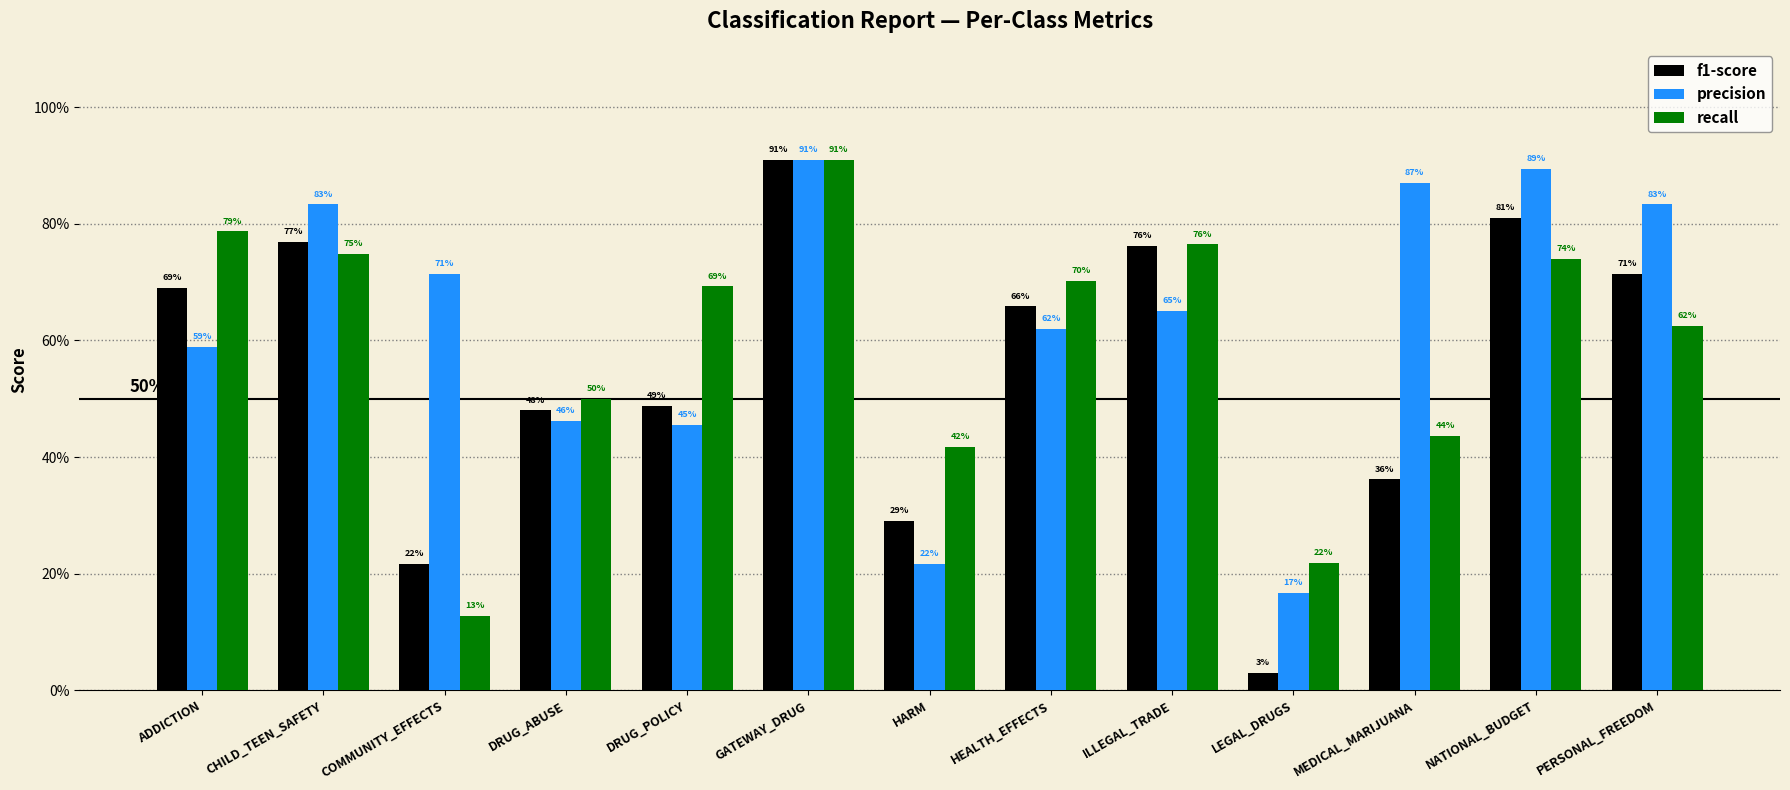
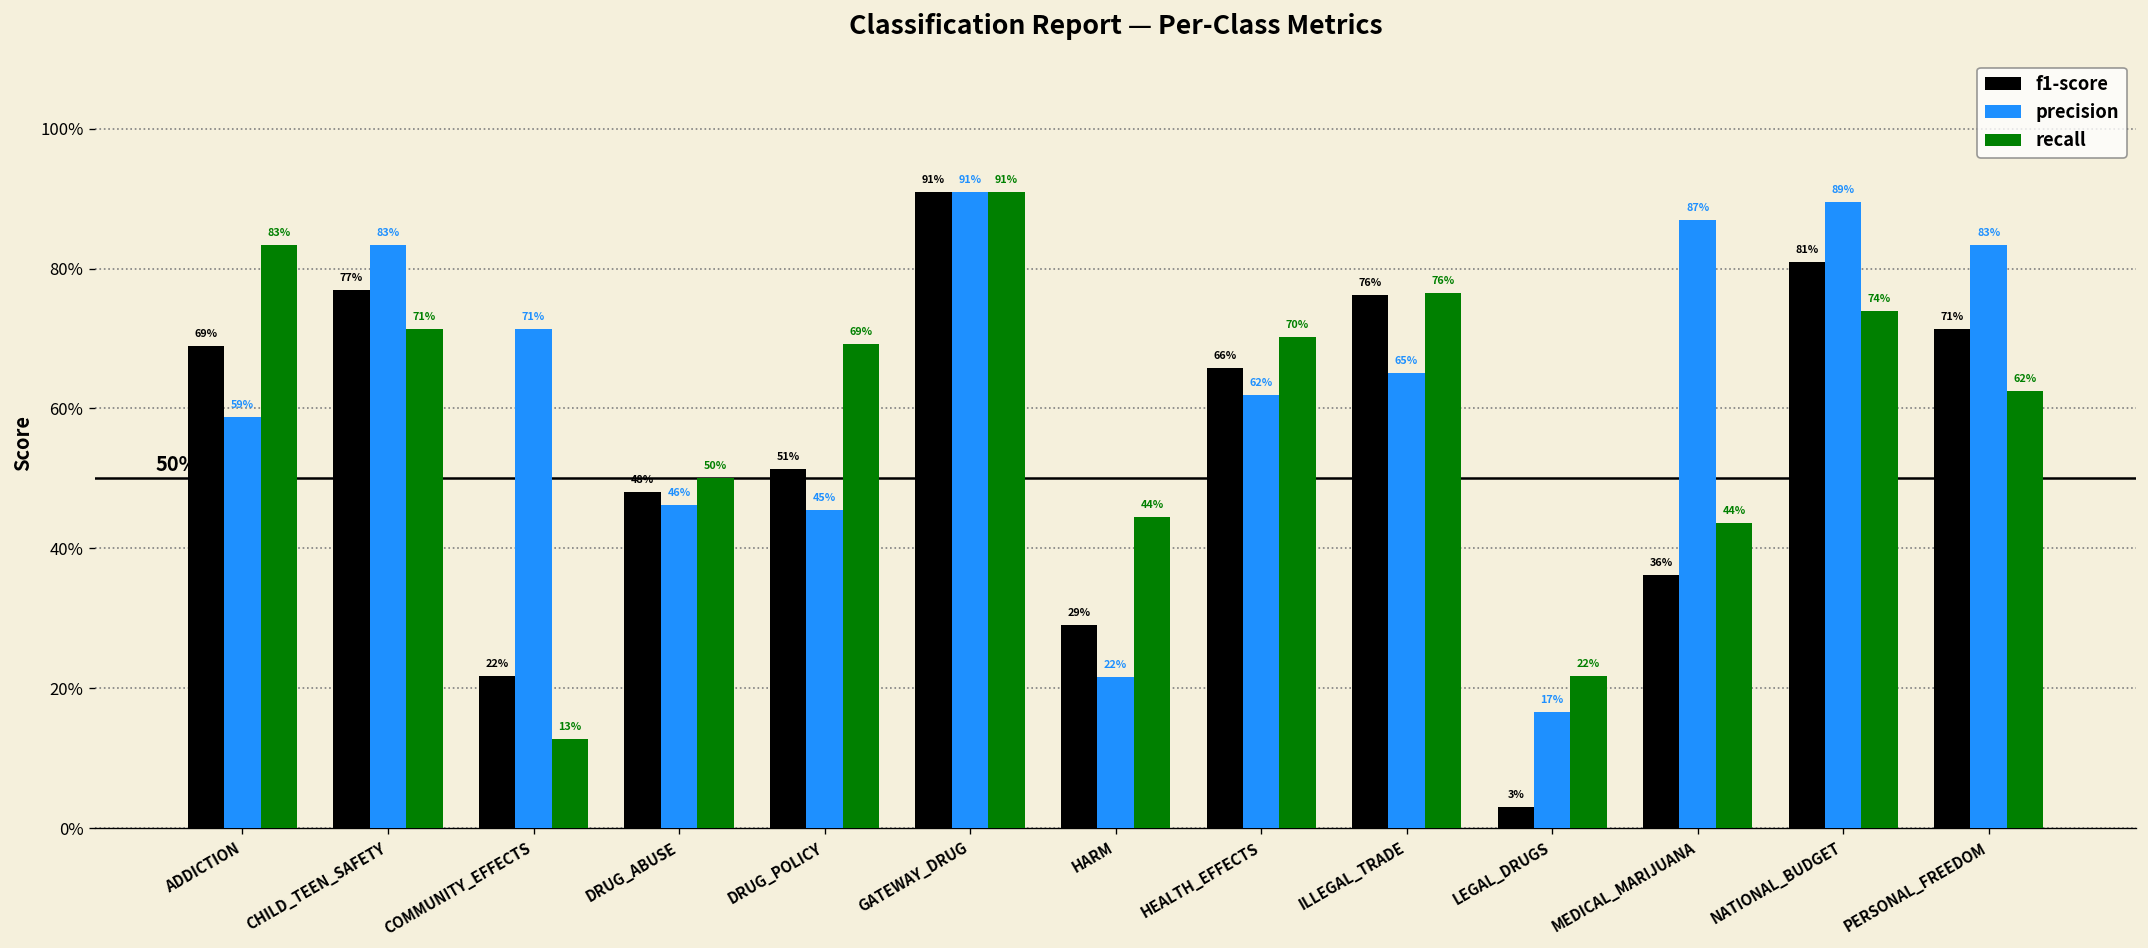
  {
    "f1-score": {
      "ADDICTION": "69%",
      "CHILD_TEEN_SAFETY": "77%",
      "COMMUNITY_EFFECTS": "22%",
      "DRUG_ABUSE": "48%",
-     "DRUG_POLICY": "49%",
+     "DRUG_POLICY": "51%",
      "GATEWAY_DRUG": "91%",
      "HARM": "29%",
      "HEALTH_EFFECTS": "66%",
      "ILLEGAL_TRADE": "76%",
      "LEGAL_DRUGS": "3%",
      "MEDICAL_MARIJUANA": "36%",
      "NATIONAL_BUDGET": "81%",
      "PERSONAL_FREEDOM": "71%"
    },
    "precision": {
      "ADDICTION": "59%",
      "CHILD_TEEN_SAFETY": "83%",
      "COMMUNITY_EFFECTS": "71%",
      "DRUG_ABUSE": "46%",
      "DRUG_POLICY": "45%",
      "GATEWAY_DRUG": "91%",
      "HARM": "22%",
      "HEALTH_EFFECTS": "62%",
      "ILLEGAL_TRADE": "65%",
      "LEGAL_DRUGS": "17%",
      "MEDICAL_MARIJUANA": "87%",
      "NATIONAL_BUDGET": "89%",
      "PERSONAL_FREEDOM": "83%"
    },
    "recall": {
-     "ADDICTION": "79%",
-     "CHILD_TEEN_SAFETY": "75%",
+     "ADDICTION": "83%",
+     "CHILD_TEEN_SAFETY": "71%",
      "COMMUNITY_EFFECTS": "13%",
      "DRUG_ABUSE": "50%",
      "DRUG_POLICY": "69%",
      "GATEWAY_DRUG": "91%",
-     "HARM": "42%",
+     "HARM": "44%",
      "HEALTH_EFFECTS": "70%",
      "ILLEGAL_TRADE": "76%",
      "LEGAL_DRUGS": "22%",
      "MEDICAL_MARIJUANA": "44%",
      "NATIONAL_BUDGET": "74%",
      "PERSONAL_FREEDOM": "62%"
    }
  }
